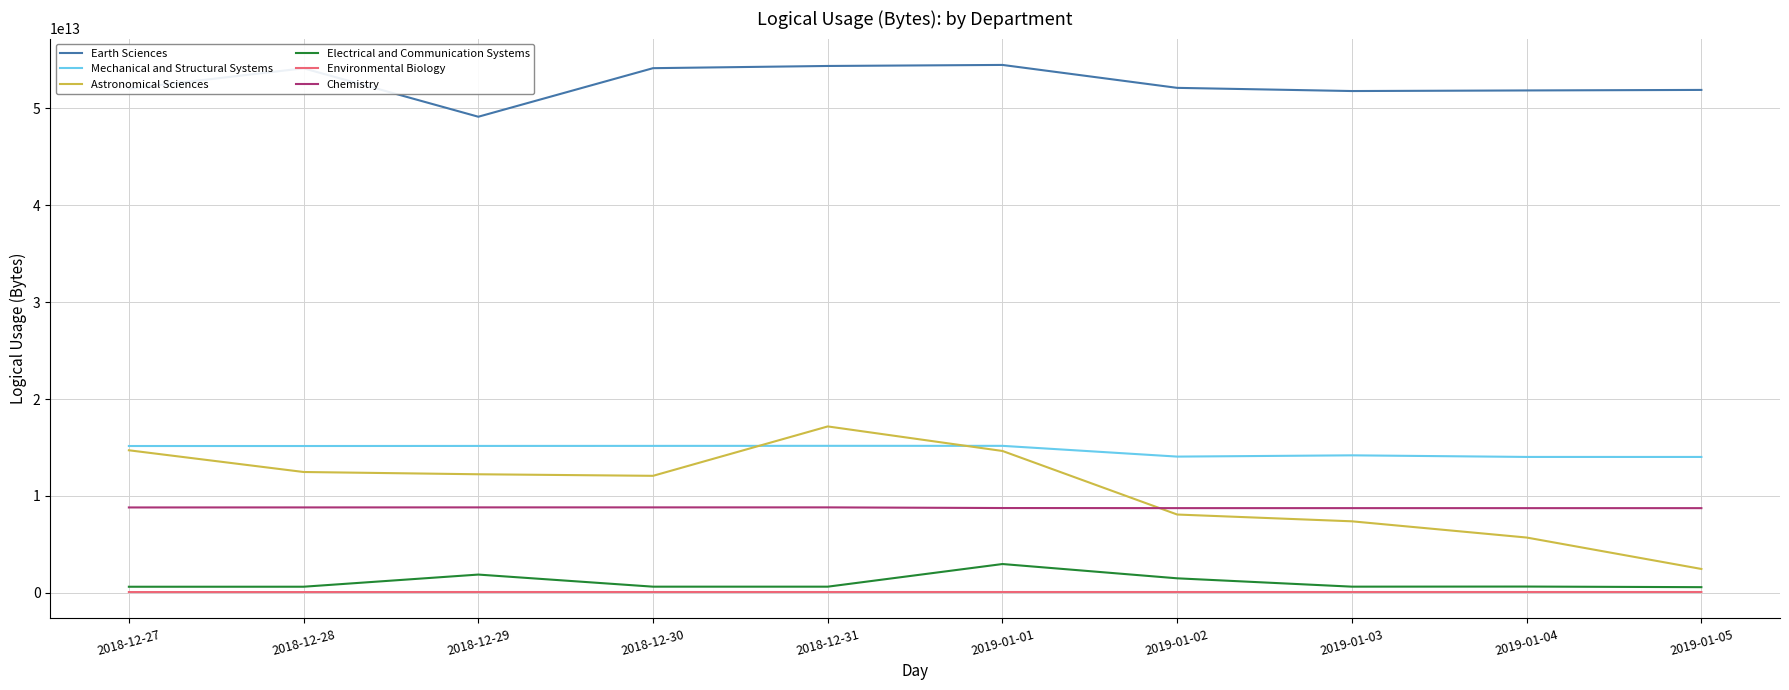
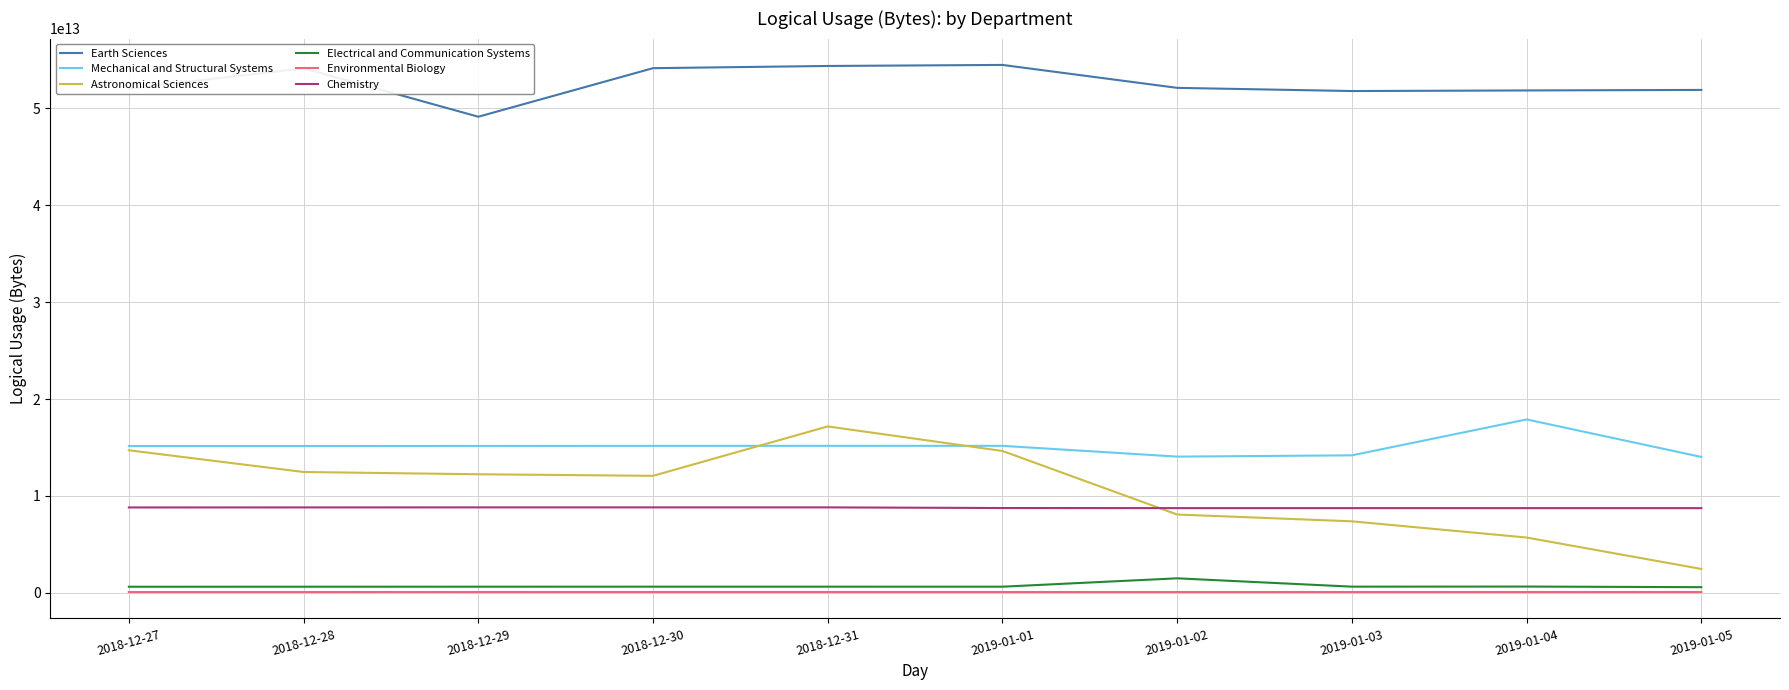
  {
    "Earth Sciences": {
      "2018-12-29": 49000000000000,
      "2018-12-30": 54000000000000,
      "2018-12-31": 54000000000000,
      "2019-01-01": 54000000000000,
      "2019-01-02": 52000000000000,
      "2019-01-03": 52000000000000,
      "2019-01-04": 52000000000000,
      "2019-01-05": 52000000000000
    },
    "Mechanical and Structural Systems": {
      "2018-12-27": 15000000000000,
      "2018-12-28": 15000000000000,
      "2018-12-29": 15000000000000,
      "2018-12-30": 15000000000000,
      "2018-12-31": 15000000000000,
      "2019-01-01": 15000000000000,
      "2019-01-02": 14000000000000,
      "2019-01-03": 14000000000000,
-     "2019-01-04": 14000000000000,
+     "2019-01-04": 18000000000000,
      "2019-01-05": 14000000000000
    },
    "Astronomical Sciences": {
      "2018-12-27": 15000000000000,
      "2018-12-28": 12000000000000,
      "2018-12-29": 12000000000000,
      "2018-12-30": 12000000000000,
      "2018-12-31": 17000000000000,
      "2019-01-01": 15000000000000,
      "2019-01-02": 8000000000000,
      "2019-01-03": 7000000000000,
      "2019-01-04": 6000000000000,
      "2019-01-05": 2000000000000
    },
    "Electrical and Communication Systems": {
      "2018-12-27": 1000000000000,
      "2018-12-28": 1000000000000,
-     "2018-12-29": 2000000000000,
+     "2018-12-29": 1000000000000,
      "2018-12-30": 1000000000000,
      "2018-12-31": 1000000000000,
-     "2019-01-01": 3000000000000,
+     "2019-01-01": 1000000000000,
      "2019-01-02": 2000000000000,
      "2019-01-03": 1000000000000,
      "2019-01-04": 1000000000000,
      "2019-01-05": 1000000000000
    },
    "Environmental Biology": {
      "2018-12-27": 0,
      "2018-12-28": 0,
      "2018-12-29": 0,
      "2018-12-30": 0,
      "2018-12-31": 0,
      "2019-01-01": 0,
      "2019-01-02": 0,
      "2019-01-03": 0,
      "2019-01-04": 0,
      "2019-01-05": 0
    },
    "Chemistry": {
      "2018-12-27": 9000000000000,
      "2018-12-28": 9000000000000,
      "2018-12-29": 9000000000000,
      "2018-12-30": 9000000000000,
      "2018-12-31": 9000000000000,
      "2019-01-01": 9000000000000,
      "2019-01-02": 9000000000000,
      "2019-01-03": 9000000000000,
      "2019-01-04": 9000000000000,
      "2019-01-05": 9000000000000
    }
  }
